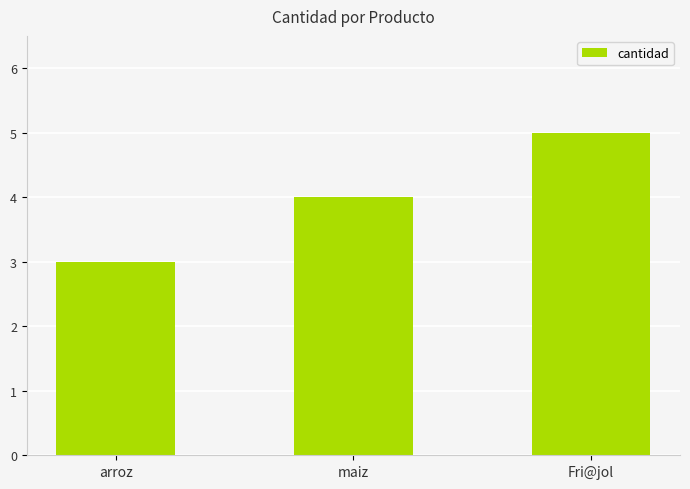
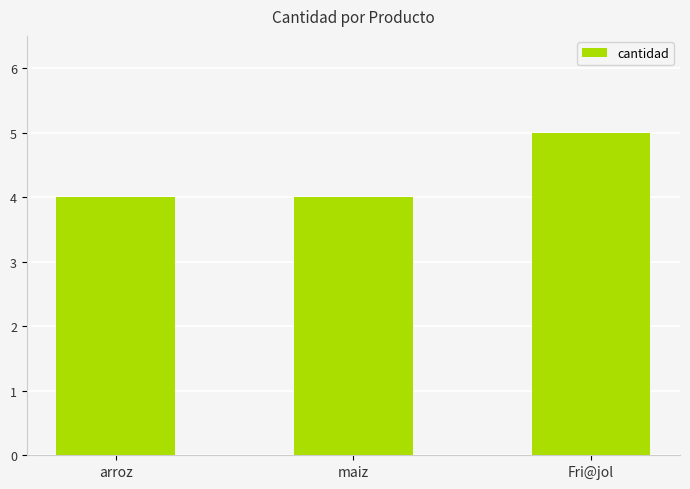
  {
-   "arroz": 3,
+   "arroz": 4,
    "maiz": 4,
    "Fri@jol": 5
  }
